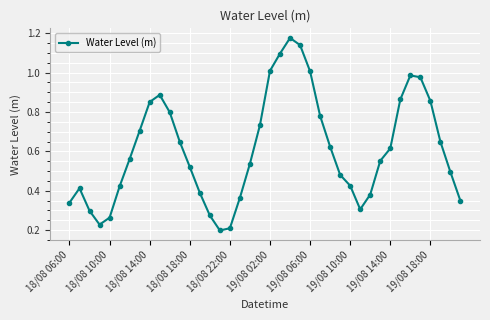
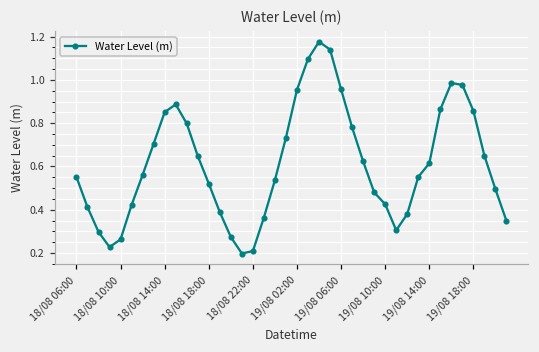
  {
-   "18/08 06:00": 0.34,
+   "18/08 06:00": 0.55,
    "18/08 10:00": 0.26,
    "18/08 14:00": 0.85,
    "18/08 18:00": 0.52,
    "18/08 22:00": 0.21,
-   "19/08 02:00": 1.01,
-   "19/08 06:00": 1.01,
+   "19/08 02:00": 0.95,
+   "19/08 06:00": 0.96,
    "19/08 10:00": 0.43,
    "19/08 14:00": 0.61,
    "19/08 18:00": 0.86
  }
